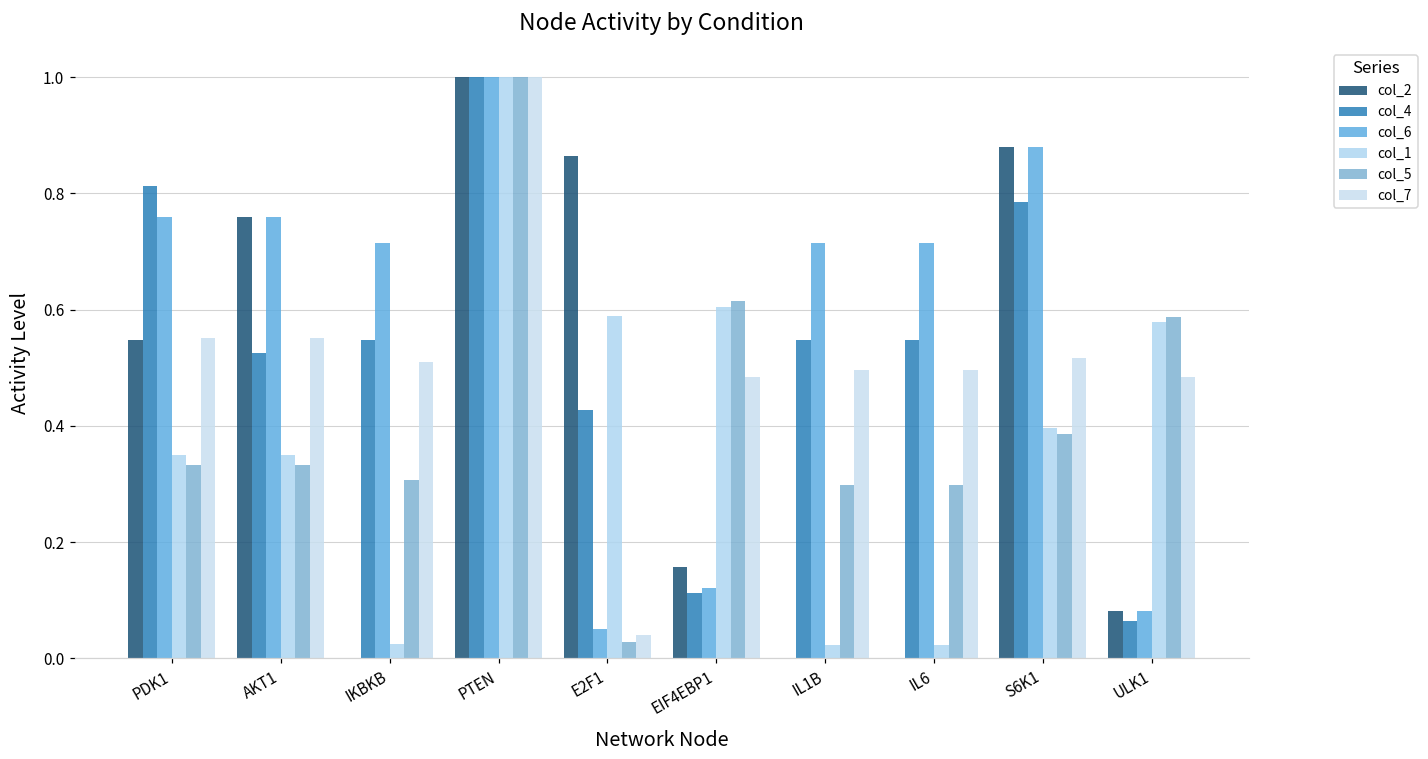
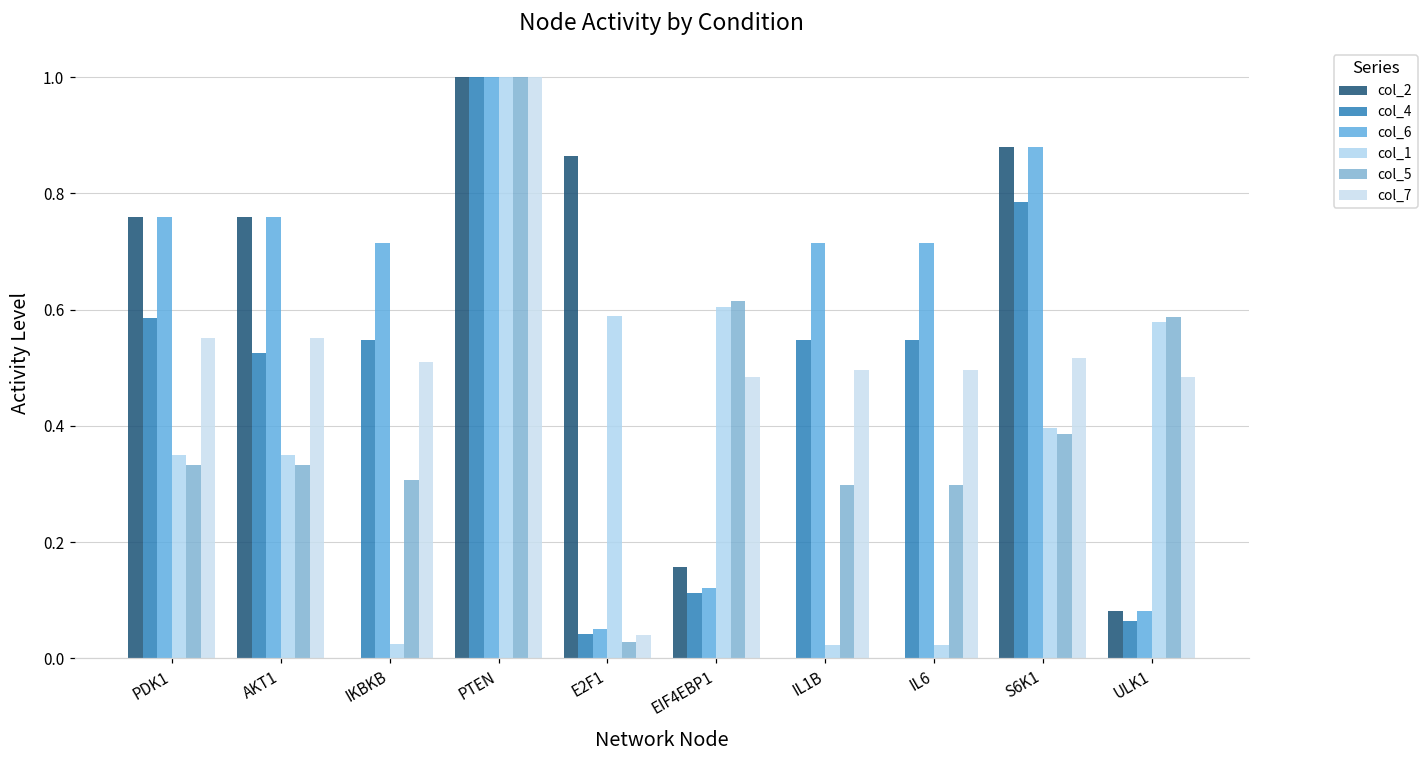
  {
    "col_2": {
-     "PDK1": 0.55,
+     "PDK1": 0.76,
      "AKT1": 0.76,
      "IKBKB": 0.00,
      "PTEN": 1.00,
      "E2F1": 0.86,
      "EIF4EBP1": 0.16,
      "IL1B": 0.00,
      "IL6": 0.00,
      "S6K1": 0.88,
      "ULK1": 0.08
    },
    "col_4": {
-     "PDK1": 0.81,
+     "PDK1": 0.59,
      "AKT1": 0.52,
      "IKBKB": 0.55,
      "PTEN": 1.00,
-     "E2F1": 0.43,
+     "E2F1": 0.04,
      "EIF4EBP1": 0.11,
      "IL1B": 0.55,
      "IL6": 0.55,
      "S6K1": 0.79,
      "ULK1": 0.06
    }
  }
